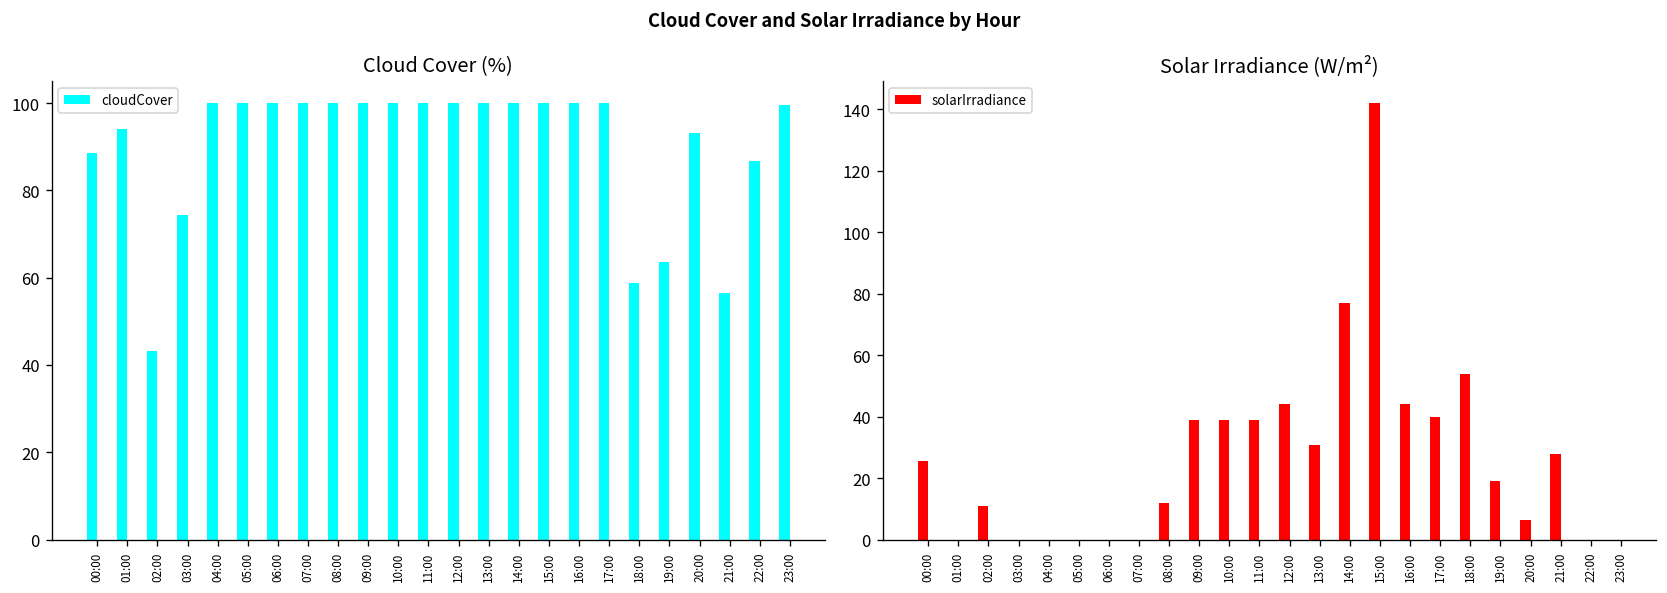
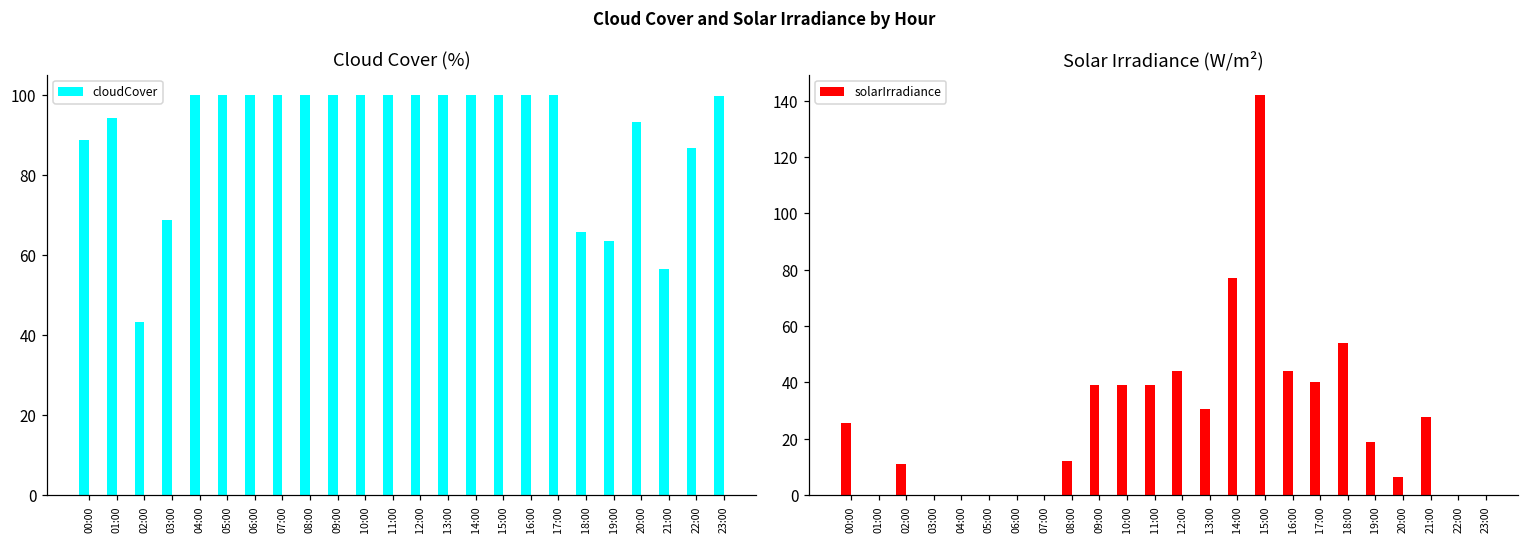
  {
    "Cloud Cover (%)": {
      "00:00": 89,
      "01:00": 94,
      "02:00": 43,
-     "03:00": 74,
+     "03:00": 69,
      "04:00": 100,
      "05:00": 100,
      "06:00": 100,
      "07:00": 100,
      "08:00": 100,
      "09:00": 100,
      "10:00": 100,
      "11:00": 100,
      "12:00": 100,
      "13:00": 100,
      "14:00": 100,
      "15:00": 100,
      "16:00": 100,
      "17:00": 100,
-     "18:00": 59,
+     "18:00": 66,
      "19:00": 64,
      "20:00": 93,
      "21:00": 56,
      "22:00": 87,
      "23:00": 100
    },
    "Solar Irradiance (W/m²)": {
      "00:00": 26,
      "01:00": 0,
      "02:00": 11,
      "03:00": 0,
      "04:00": 0,
      "05:00": 0,
      "06:00": 0,
      "07:00": 0,
      "08:00": 12,
      "09:00": 39,
      "10:00": 39,
      "11:00": 39,
      "12:00": 44,
      "13:00": 31,
      "14:00": 77,
      "15:00": 142,
      "16:00": 44,
      "17:00": 40,
      "18:00": 54,
      "19:00": 19,
      "20:00": 6,
      "21:00": 28,
      "22:00": 0,
      "23:00": 0
    }
  }
